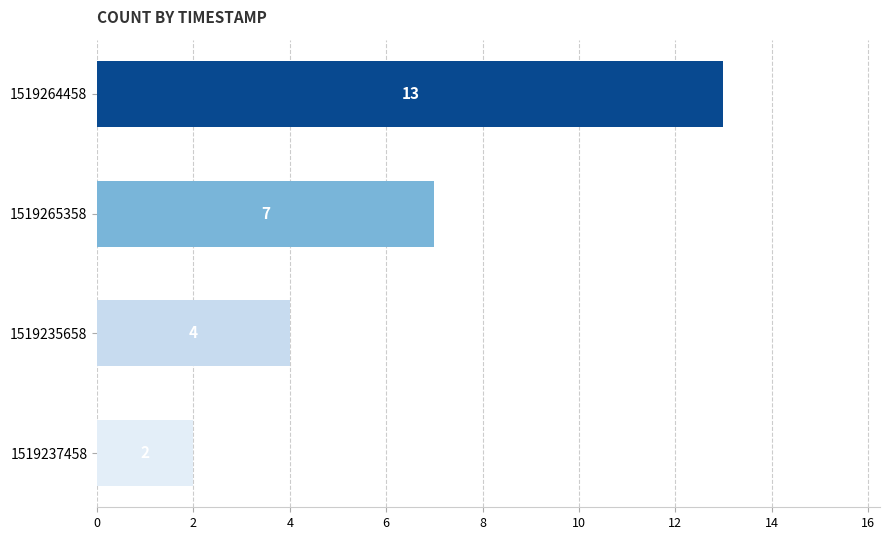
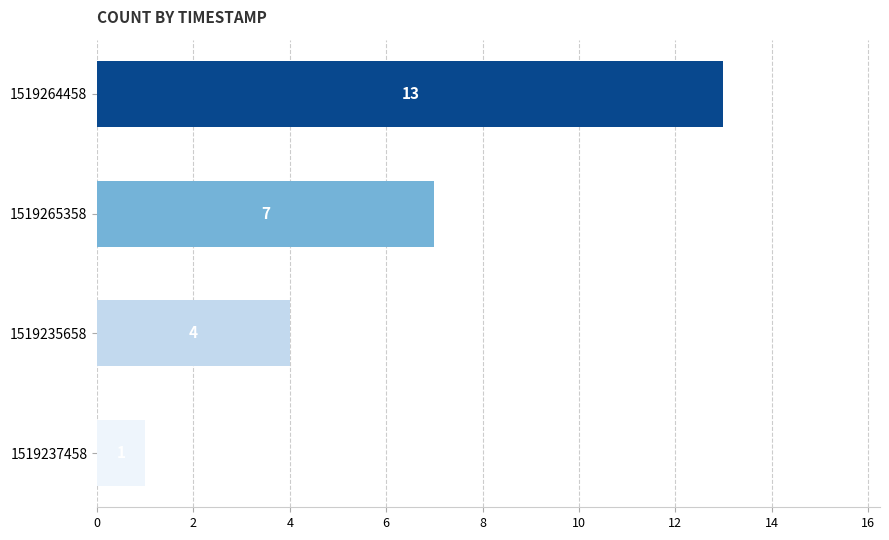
  {
-   "1519237458": 2
+   "1519237458": 1
  }
